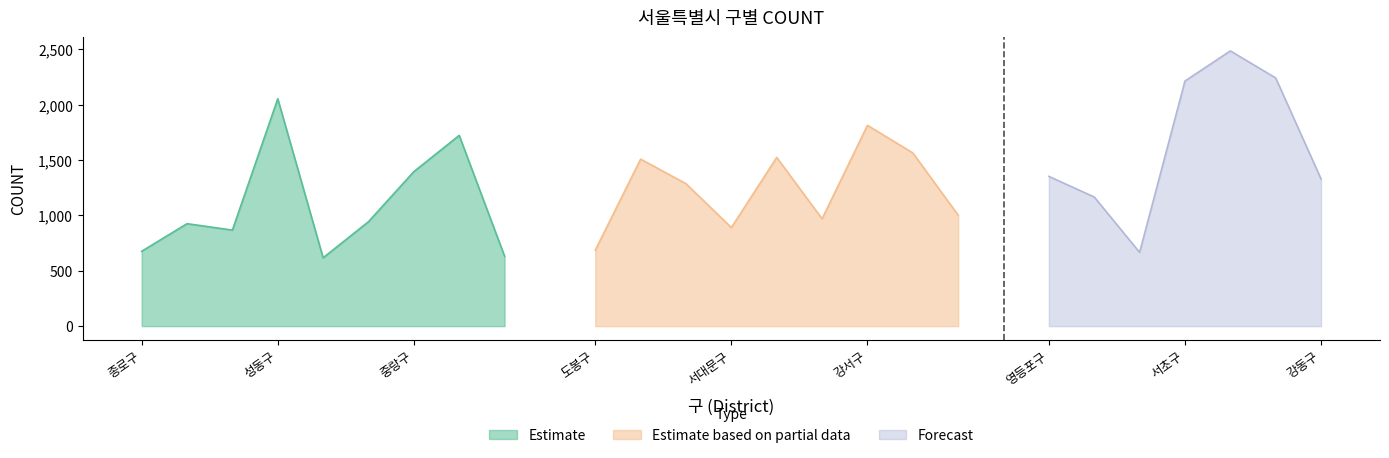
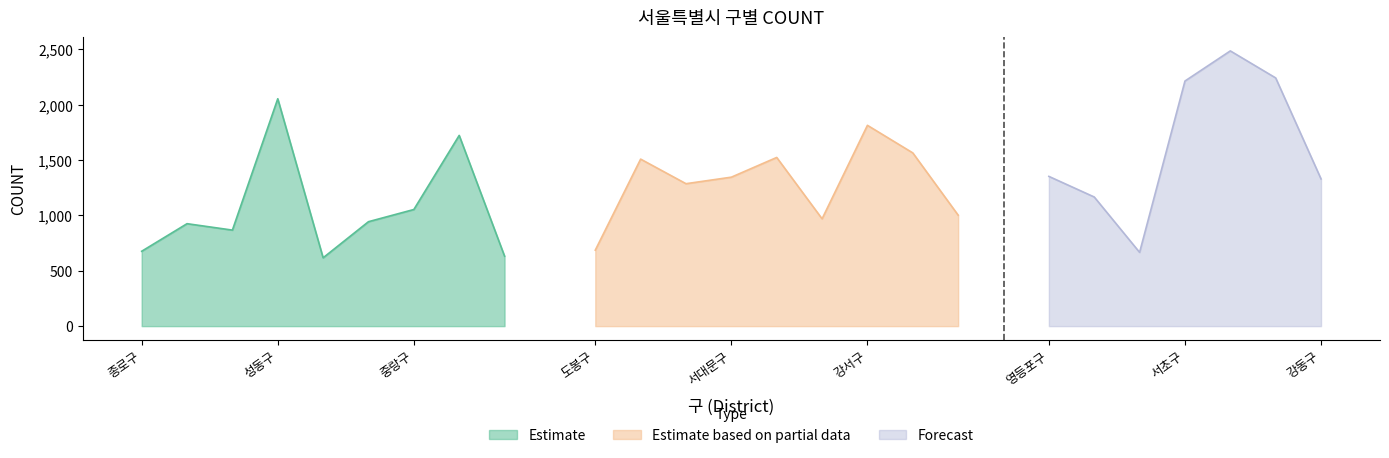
  {
    "Estimate": {
      "종로구": "680",
      "성동구": "2,050",
-     "중랑구": "1,400"
+     "중랑구": "1,050"
    },
    "Estimate based on partial data": {
      "도봉구": "690",
-     "서대문구": "890",
+     "서대문구": "1,350",
      "강서구": "1,810"
    },
    "Forecast": {
      "영등포구": "1,350",
      "서초구": "2,210",
      "강동구": "1,330"
    }
  }
